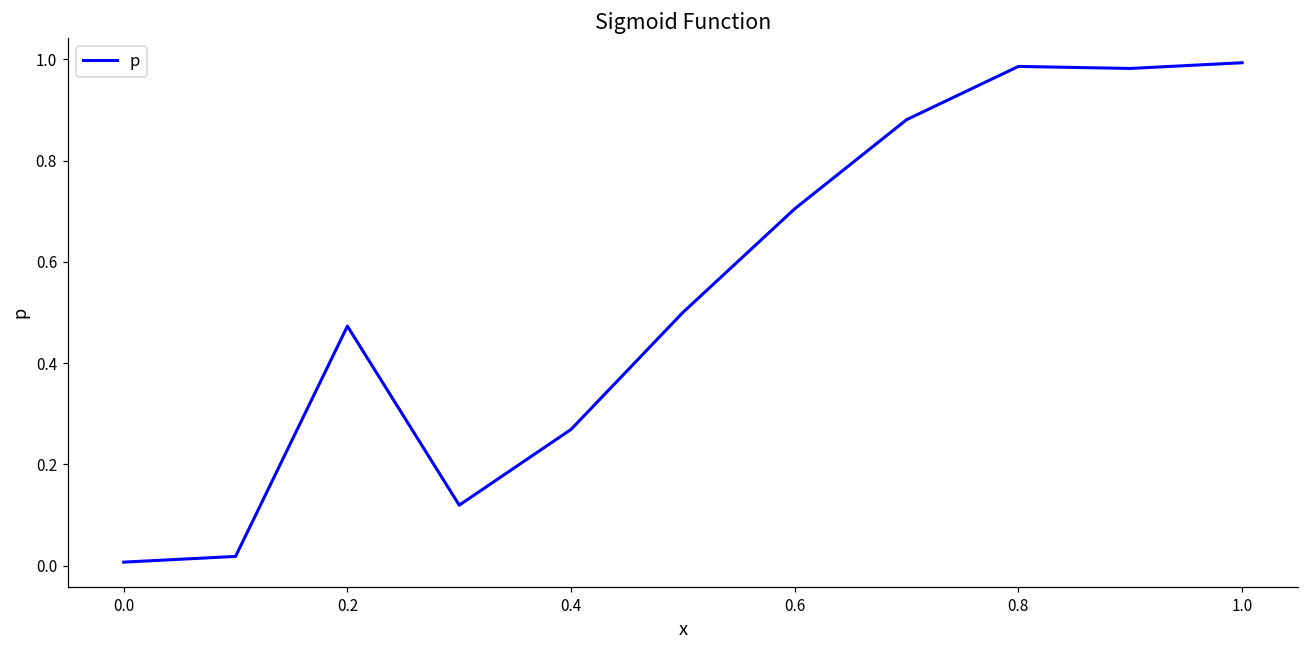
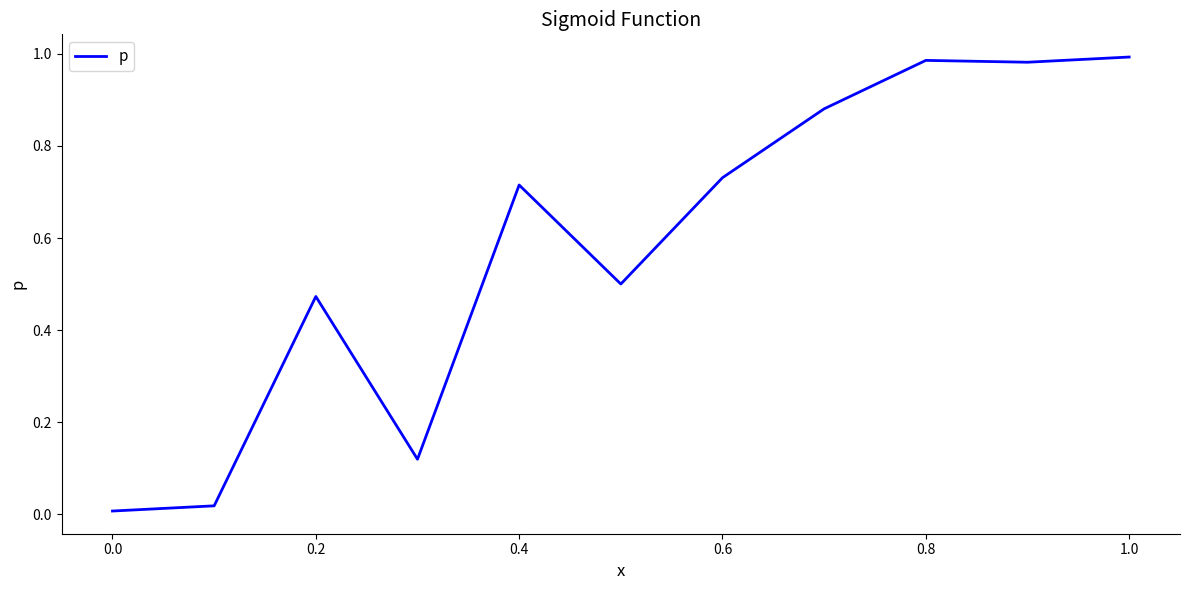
  {
    "0.0": 0.01,
    "0.2": 0.47,
-   "0.4": 0.27,
-   "0.6": 0.70,
+   "0.4": 0.72,
+   "0.6": 0.73,
    "0.8": 0.99,
    "1.0": 0.99
  }
